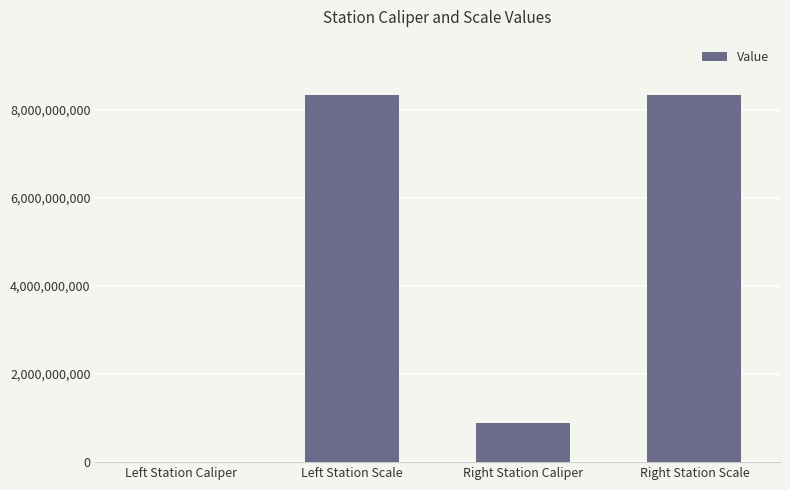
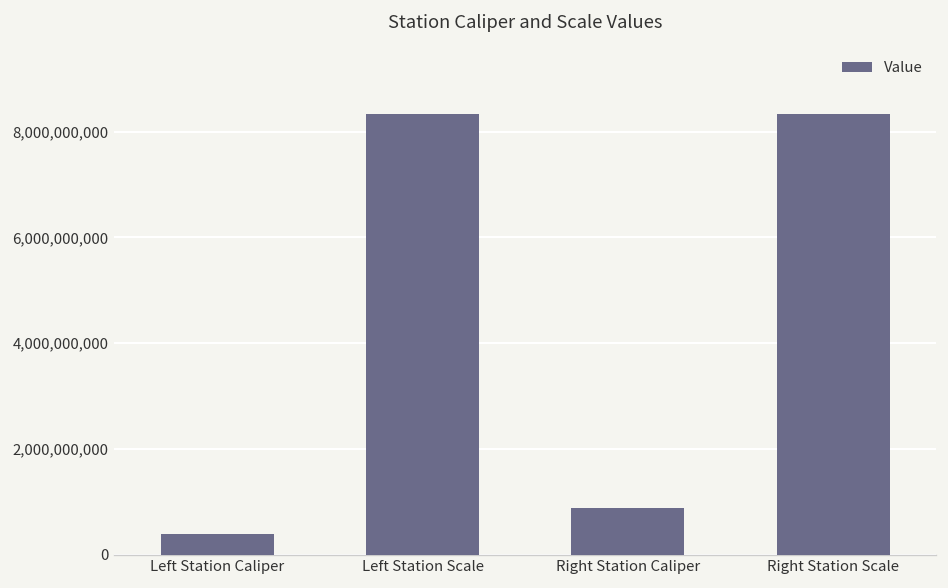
  {
-   "Left Station Caliper": "0",
+   "Left Station Caliper": "400,000,000",
    "Left Station Scale": "8,300,000,000",
    "Right Station Caliper": "900,000,000",
    "Right Station Scale": "8,300,000,000"
  }
